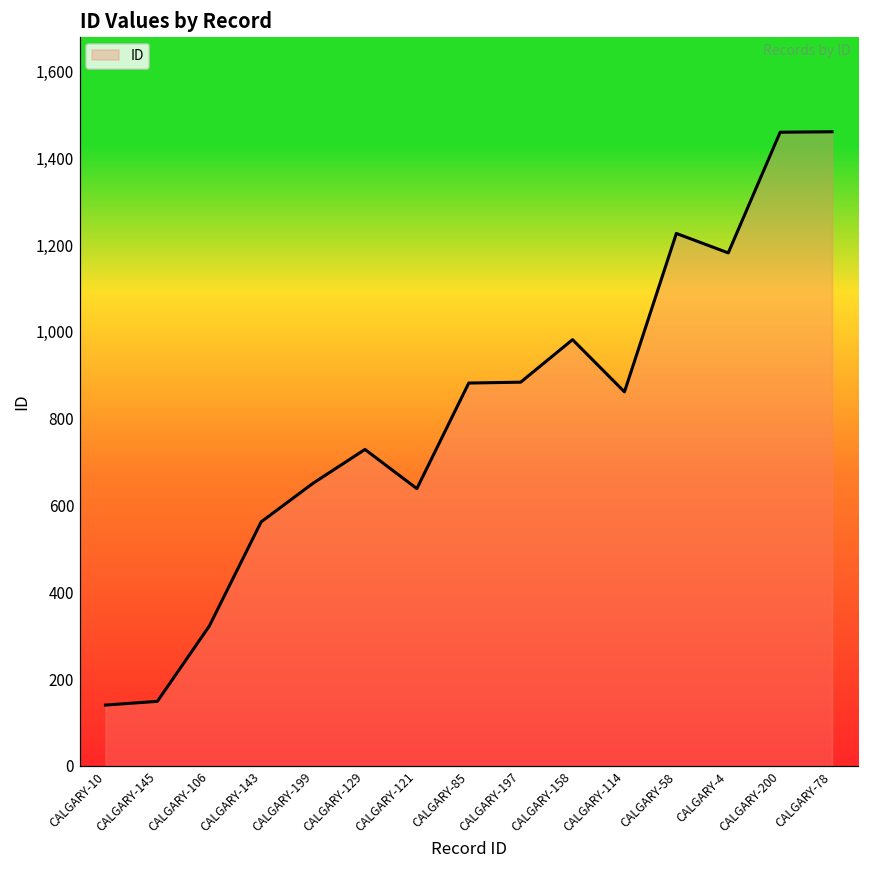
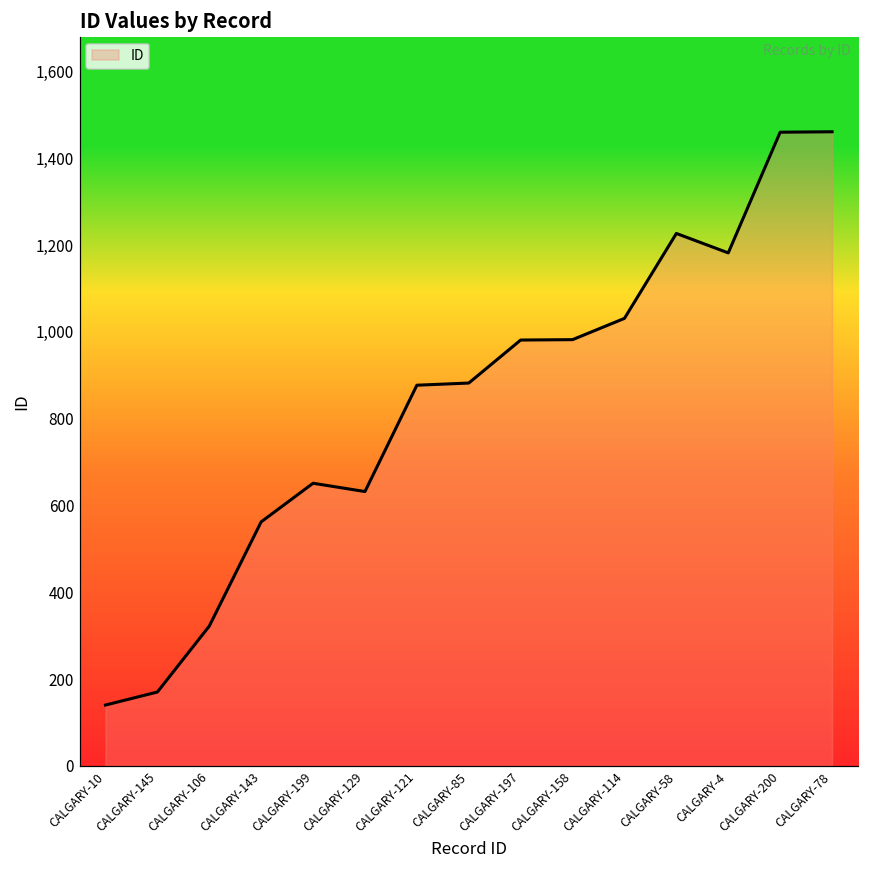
  {
    "CALGARY-10": "140",
-   "CALGARY-145": "150",
+   "CALGARY-145": "170",
    "CALGARY-106": "320",
    "CALGARY-143": "560",
    "CALGARY-199": "650",
-   "CALGARY-129": "730",
-   "CALGARY-121": "640",
+   "CALGARY-129": "630",
+   "CALGARY-121": "880",
    "CALGARY-85": "880",
-   "CALGARY-197": "880",
+   "CALGARY-197": "980",
    "CALGARY-158": "980",
-   "CALGARY-114": "860",
+   "CALGARY-114": "1,030",
    "CALGARY-58": "1,230",
    "CALGARY-4": "1,180",
    "CALGARY-200": "1,460",
    "CALGARY-78": "1,460"
  }
